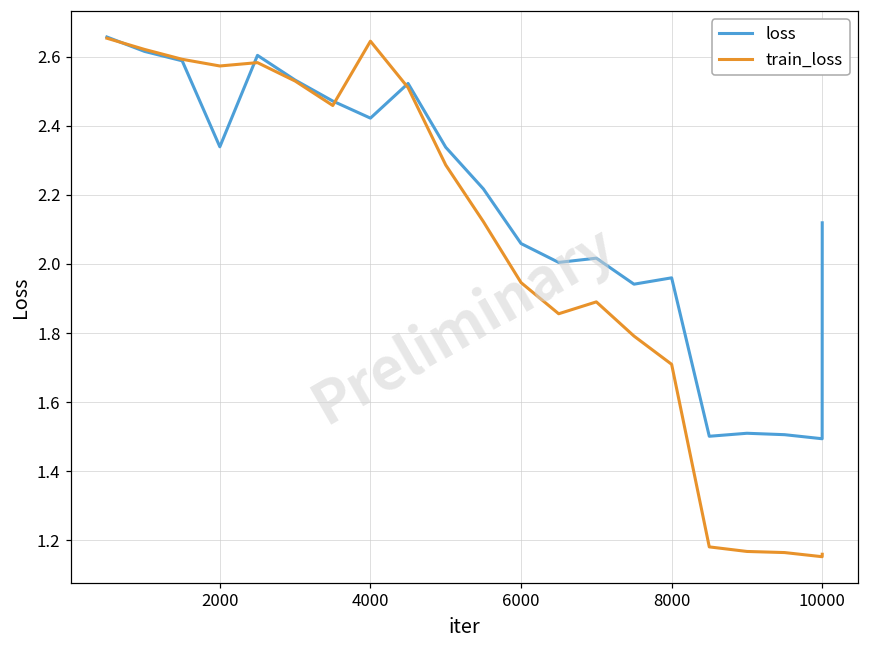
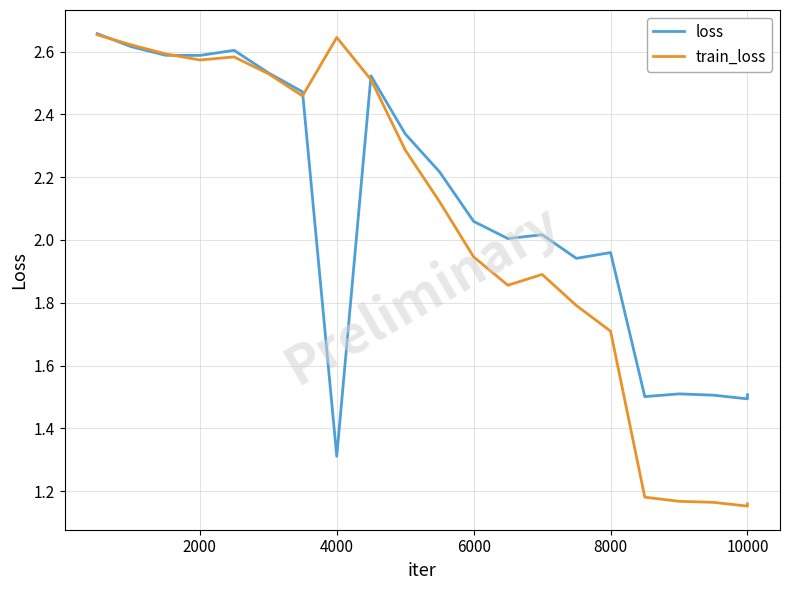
  {
    "loss": {
-     "2000": 2.34,
-     "4000": 2.42,
+     "2000": 2.59,
+     "4000": 1.31,
      "6000": 2.06,
      "8000": 1.96,
-     "10000": 2.12
+     "10000": 1.51
    },
    "train_loss": {
      "2000": 2.57,
      "4000": 2.65,
      "6000": 1.95,
      "8000": 1.71,
      "10000": 1.16
    }
  }
